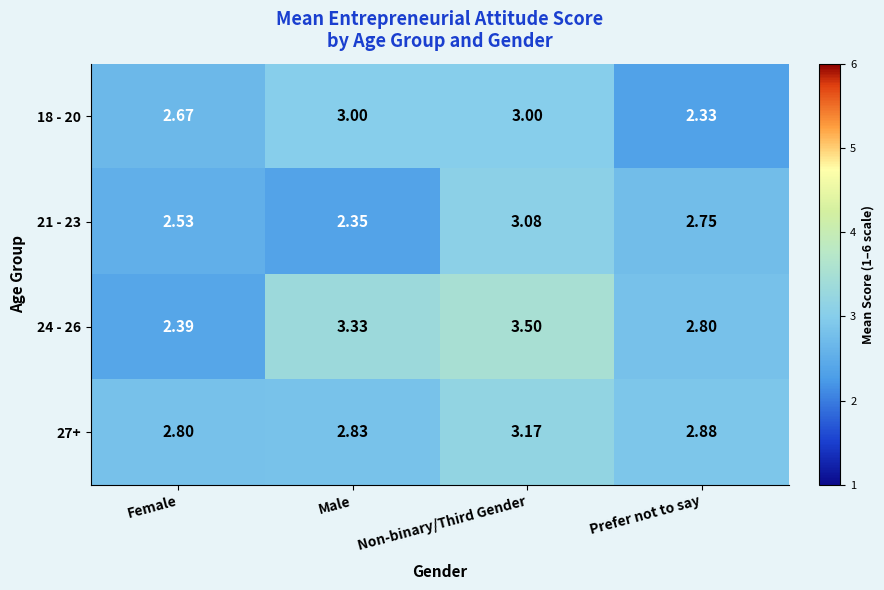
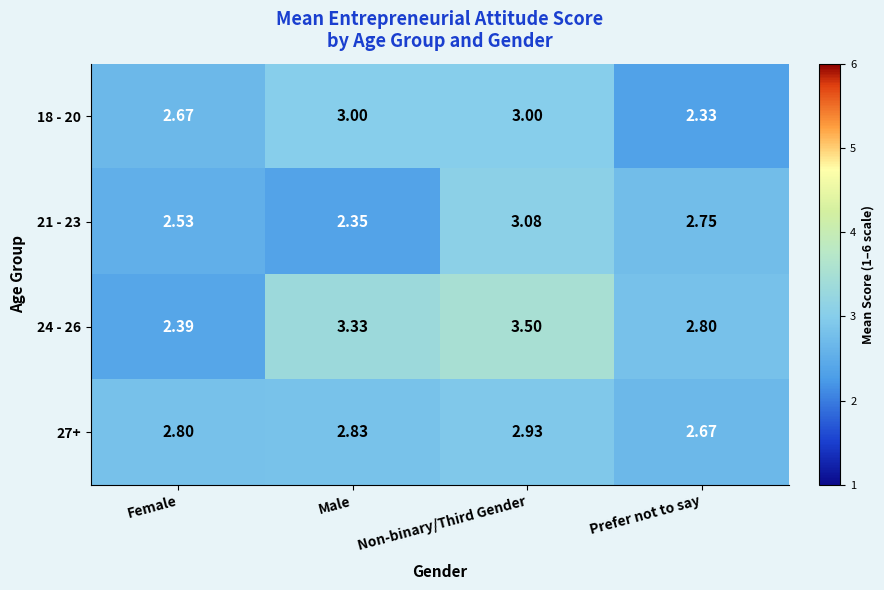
  {
    "18 - 20": {
      "Female": 2.67,
      "Male": 3.00,
      "Non-binary/Third Gender": 3.00,
      "Prefer not to say": 2.33
    },
    "21 - 23": {
      "Female": 2.53,
      "Male": 2.35,
      "Non-binary/Third Gender": 3.08,
      "Prefer not to say": 2.75
    },
    "24 - 26": {
      "Female": 2.39,
      "Male": 3.33,
      "Non-binary/Third Gender": 3.50,
      "Prefer not to say": 2.80
    },
    "27+": {
      "Female": 2.80,
      "Male": 2.83,
-     "Non-binary/Third Gender": 3.17,
-     "Prefer not to say": 2.88
+     "Non-binary/Third Gender": 2.93,
+     "Prefer not to say": 2.67
    }
  }
